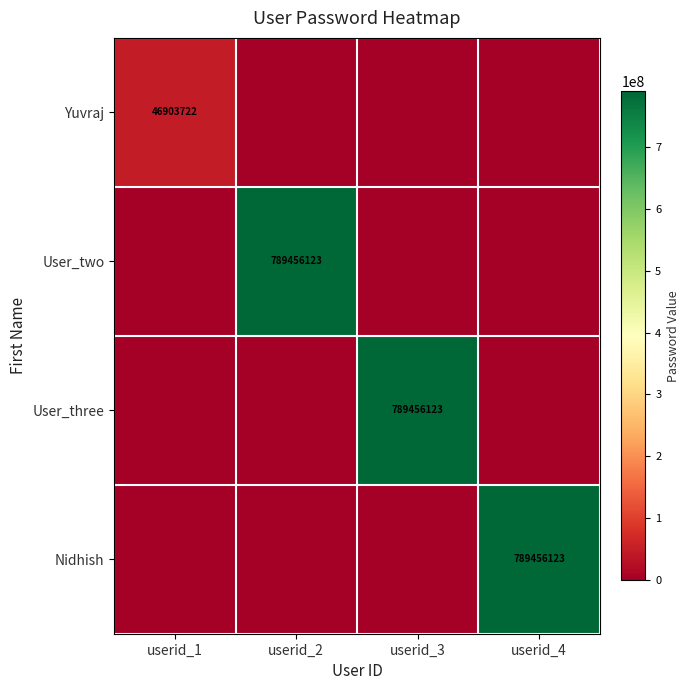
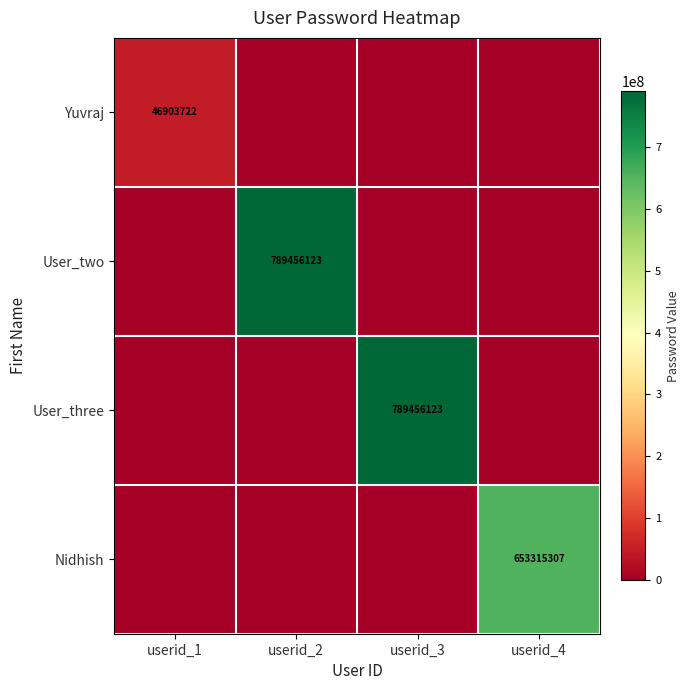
  {
    "Yuvraj": {
      "userid_1": 46903722
    },
    "User_two": {
      "userid_2": 789456123
    },
    "User_three": {
      "userid_3": 789456123
    },
    "Nidhish": {
-     "userid_4": 789456123
+     "userid_4": 653315307
    }
  }
